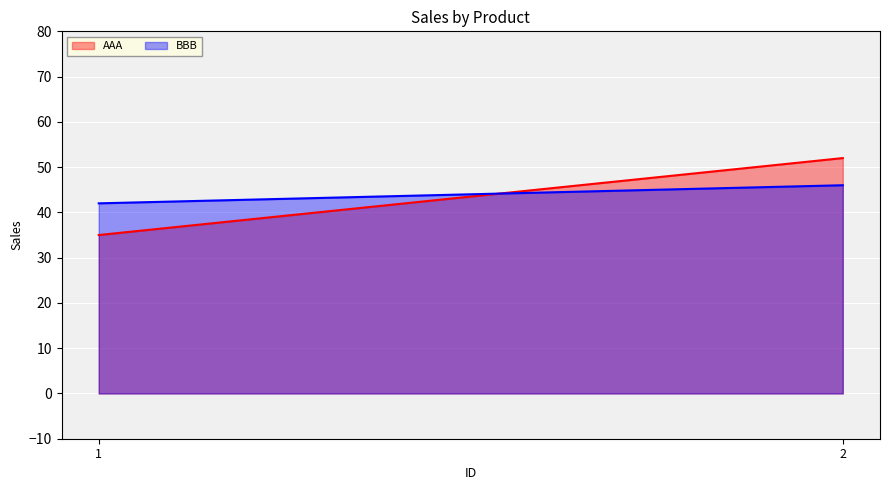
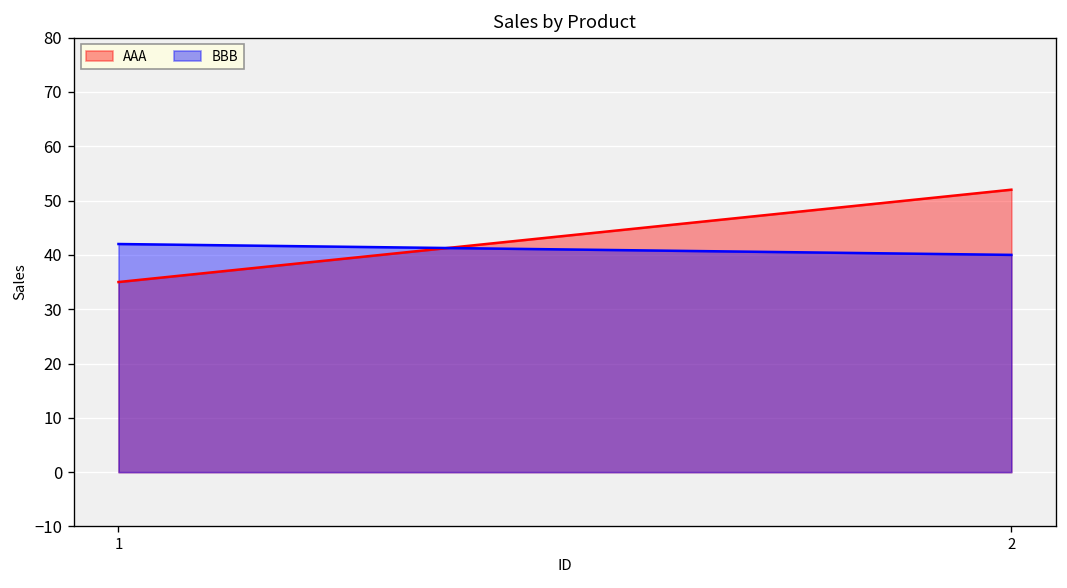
  {
    "AAA": {
      "1": 35,
      "2": 52
    },
    "BBB": {
      "1": 42,
-     "2": 46
+     "2": 40
    }
  }
